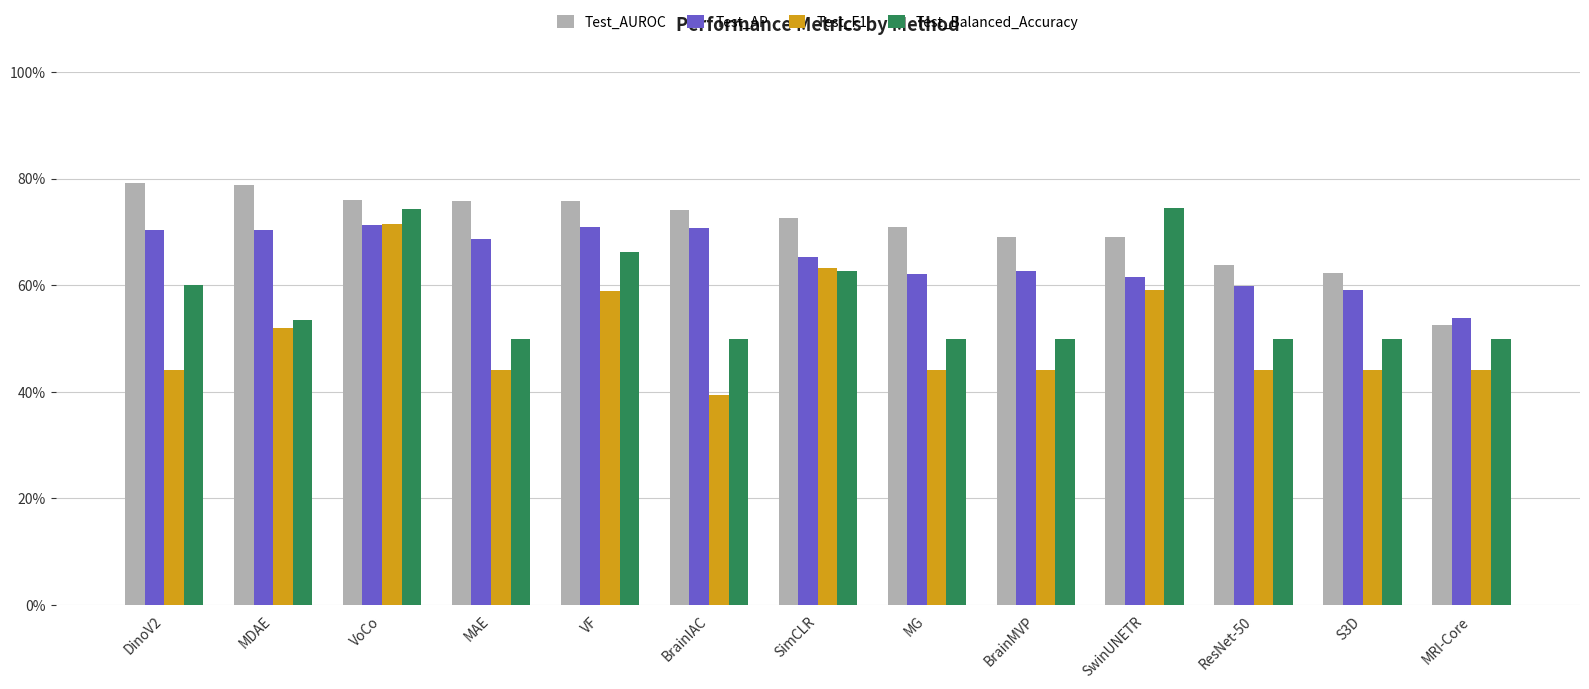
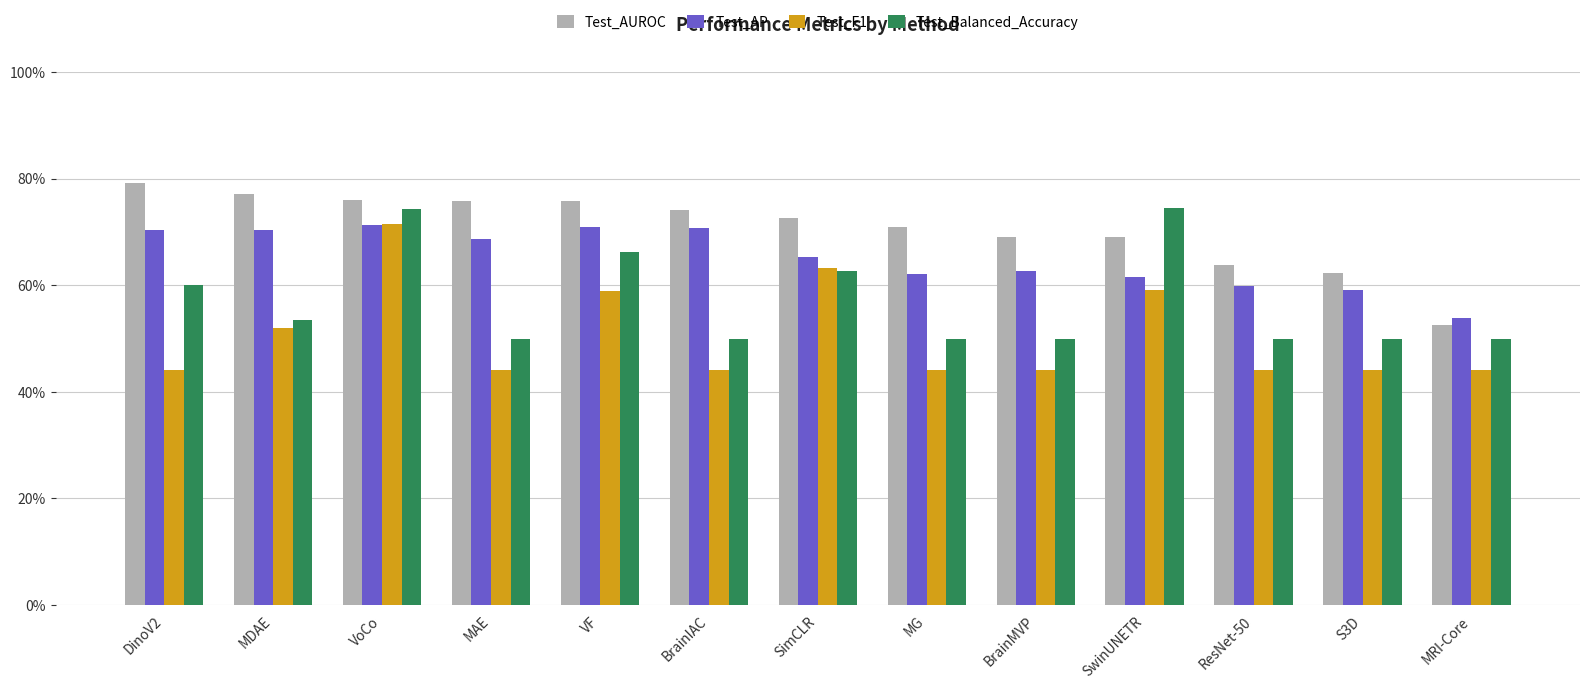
  {
    "Test_AUROC": {
      "DinoV2": "79%",
-     "MDAE": "79%",
+     "MDAE": "77%",
      "VoCo": "76%",
      "MAE": "76%",
      "VF": "76%",
      "BrainIAC": "74%",
      "SimCLR": "73%",
      "MG": "71%",
      "BrainMVP": "69%",
      "SwinUNETR": "69%",
      "ResNet-50": "64%",
      "S3D": "62%",
      "MRI-Core": "53%"
    },
    "Test_AP": {
      "DinoV2": "70%",
      "MDAE": "70%",
      "VoCo": "71%",
      "MAE": "69%",
      "VF": "71%",
      "BrainIAC": "71%",
      "SimCLR": "65%",
      "MG": "62%",
      "BrainMVP": "63%",
      "SwinUNETR": "61%",
      "ResNet-50": "60%",
      "S3D": "59%",
      "MRI-Core": "54%"
    },
    "Test_F1": {
      "DinoV2": "44%",
      "MDAE": "52%",
      "VoCo": "72%",
      "MAE": "44%",
      "VF": "59%",
-     "BrainIAC": "39%",
+     "BrainIAC": "44%",
      "SimCLR": "63%",
      "MG": "44%",
      "BrainMVP": "44%",
      "SwinUNETR": "59%",
      "ResNet-50": "44%",
      "S3D": "44%",
      "MRI-Core": "44%"
    },
    "Test_Balanced_Accuracy": {
      "DinoV2": "60%",
      "MDAE": "53%",
      "VoCo": "74%",
      "MAE": "50%",
      "VF": "66%",
      "BrainIAC": "50%",
      "SimCLR": "63%",
      "MG": "50%",
      "BrainMVP": "50%",
      "SwinUNETR": "75%",
      "ResNet-50": "50%",
      "S3D": "50%",
      "MRI-Core": "50%"
    }
  }
